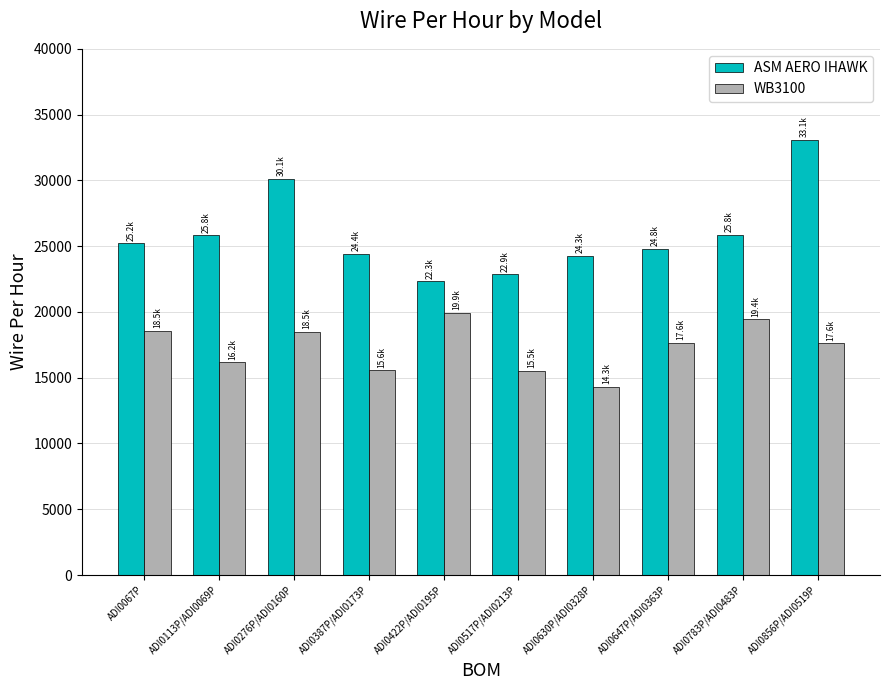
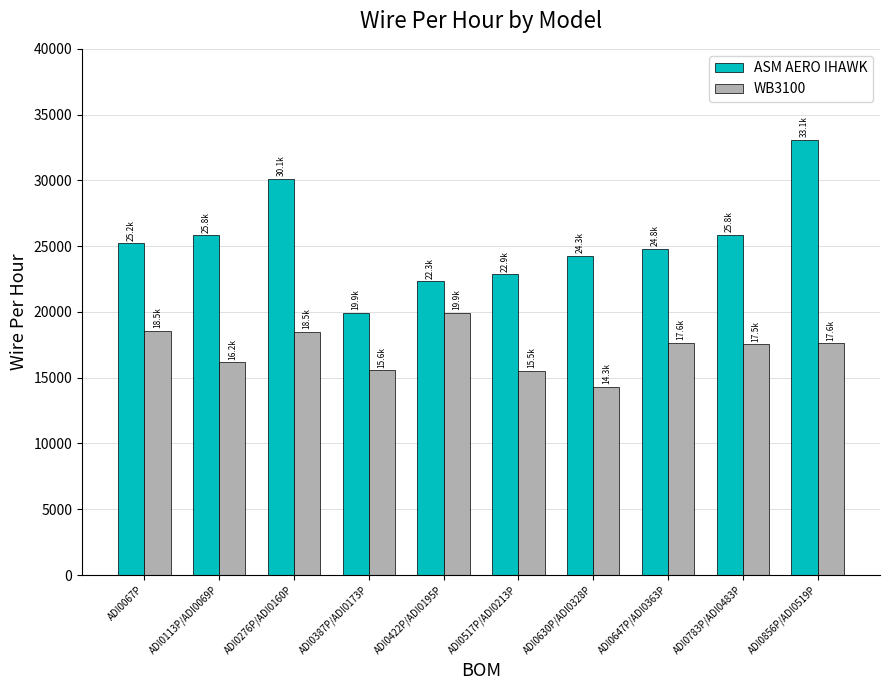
  {
    "ASM AERO IHAWK": {
      "ADI0067P": "25.2k",
      "ADI0113P/ADI0069P": "25.8k",
      "ADI0276P/ADI0160P": "30.1k",
-     "ADI0387P/ADI0173P": "24.4k",
+     "ADI0387P/ADI0173P": "19.9k",
      "ADI0422P/ADI0195P": "22.3k",
      "ADI0517P/ADI0213P": "22.9k",
      "ADI0630P/ADI0328P": "24.3k",
      "ADI0647P/ADI0363P": "24.8k",
      "ADI0783P/ADI0483P": "25.8k",
      "ADI0856P/ADI0519P": "33.1k"
    },
    "WB3100": {
      "ADI0067P": "18.5k",
      "ADI0113P/ADI0069P": "16.2k",
      "ADI0276P/ADI0160P": "18.5k",
      "ADI0387P/ADI0173P": "15.6k",
      "ADI0422P/ADI0195P": "19.9k",
      "ADI0517P/ADI0213P": "15.5k",
      "ADI0630P/ADI0328P": "14.3k",
      "ADI0647P/ADI0363P": "17.6k",
-     "ADI0783P/ADI0483P": "19.4k",
+     "ADI0783P/ADI0483P": "17.5k",
      "ADI0856P/ADI0519P": "17.6k"
    }
  }
